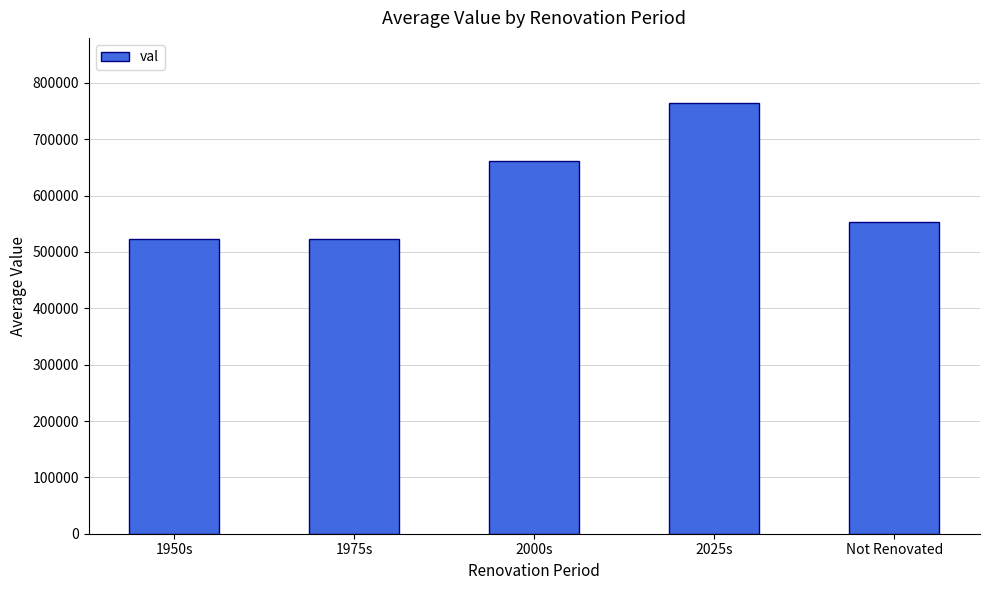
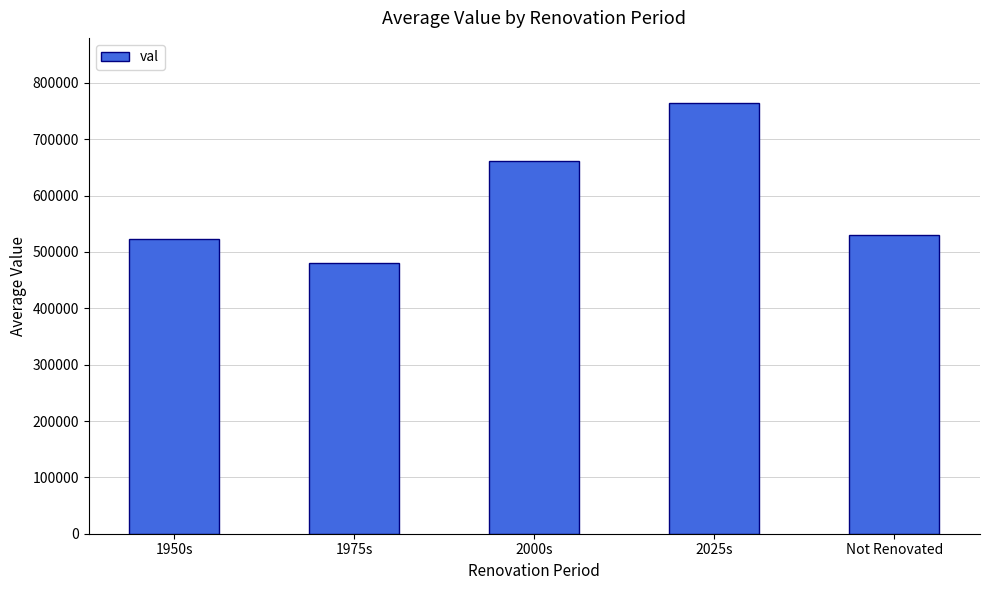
  {
    "1950s": 520000,
-   "1975s": 520000,
+   "1975s": 480000,
    "2000s": 660000,
    "2025s": 770000,
-   "Not Renovated": 550000
+   "Not Renovated": 530000
  }
